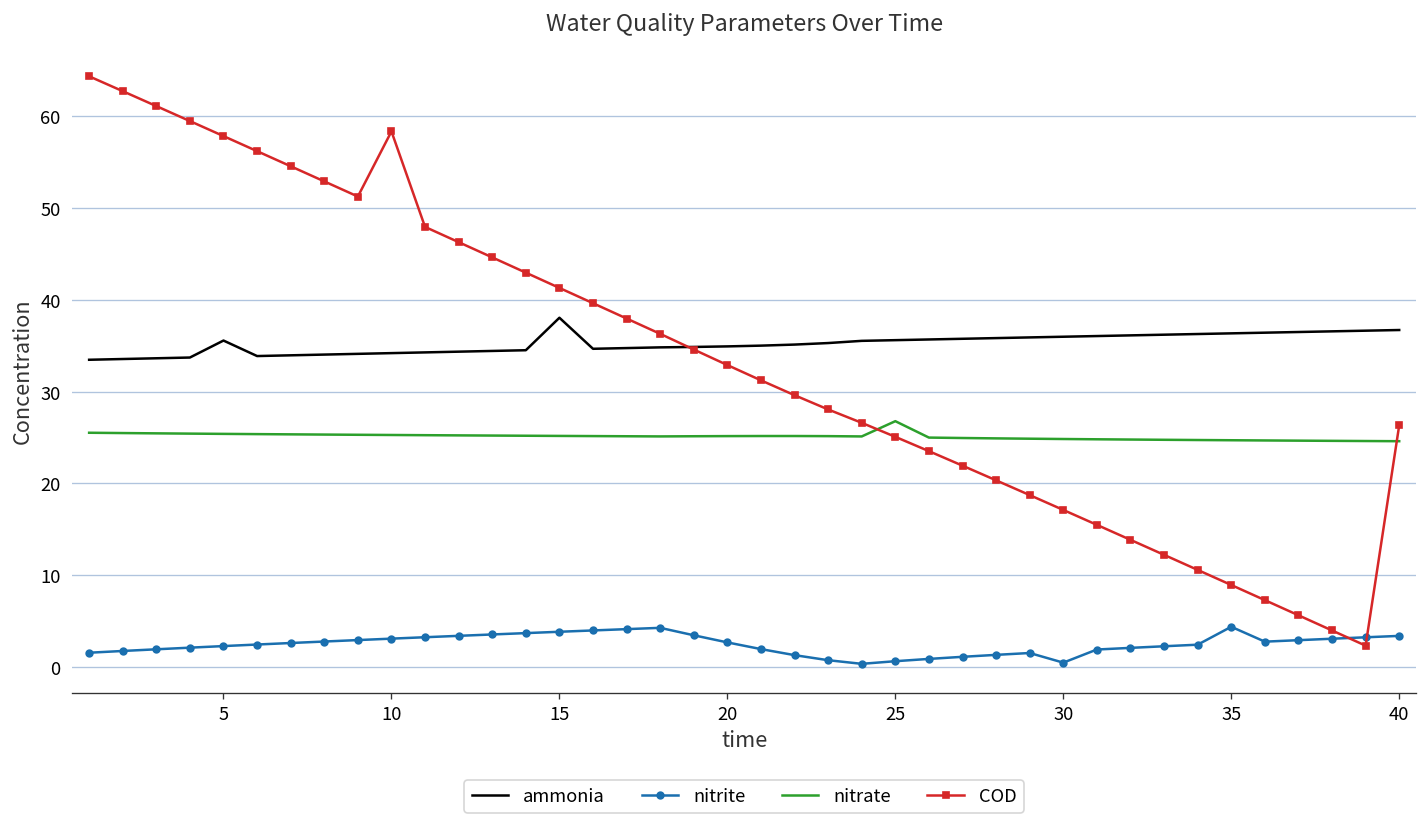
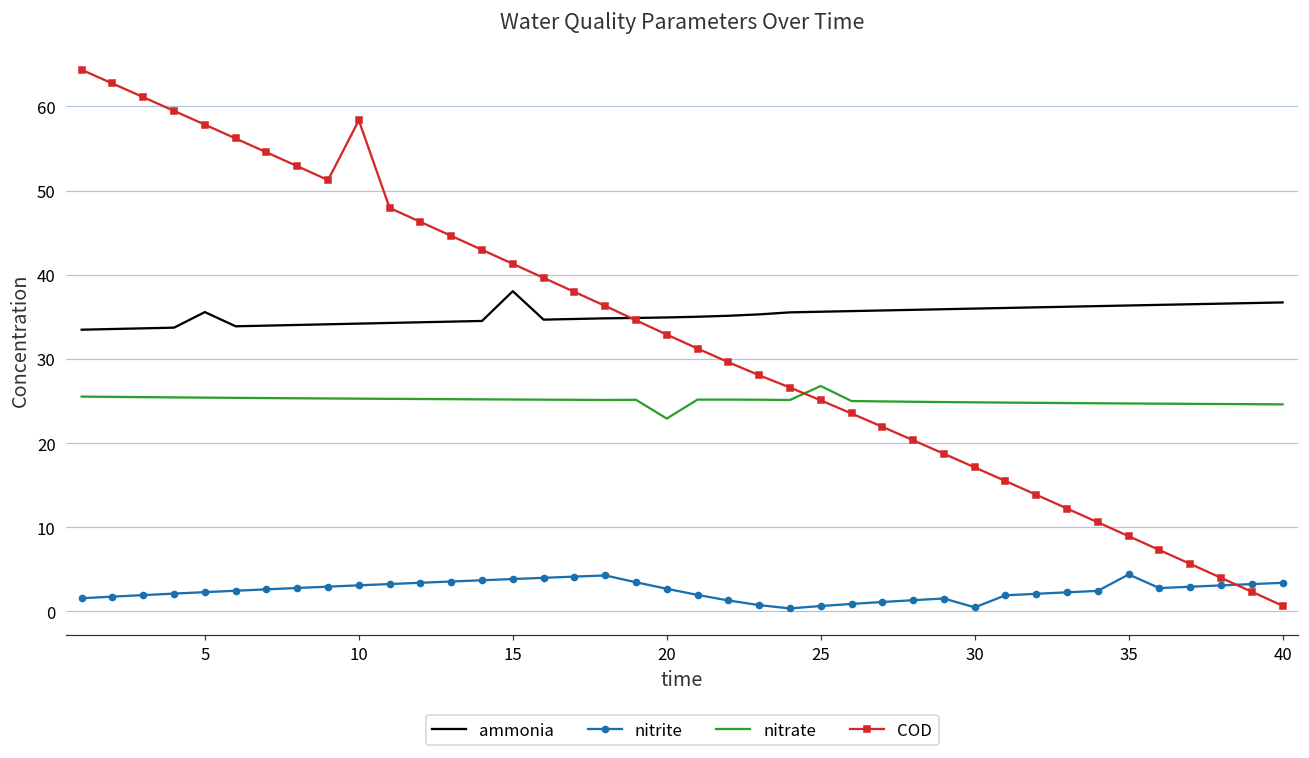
  {
    "ammonia": {
      "5": 36,
      "10": 34,
      "15": 38,
      "20": 35,
      "25": 36,
      "30": 36,
      "35": 36,
      "40": 37
    },
    "nitrite": {
      "5": 2,
      "10": 3,
      "15": 4,
      "20": 3,
      "25": 1,
      "30": 0,
      "35": 4,
      "40": 3
    },
    "nitrate": {
      "5": 25,
      "10": 25,
      "15": 25,
-     "20": 25,
+     "20": 23,
      "25": 27,
      "30": 25,
      "35": 25,
      "40": 25
    },
    "COD": {
      "5": 58,
      "10": 58,
      "15": 41,
      "20": 33,
      "25": 25,
      "30": 17,
      "35": 9,
-     "40": 26
+     "40": 1
    }
  }
